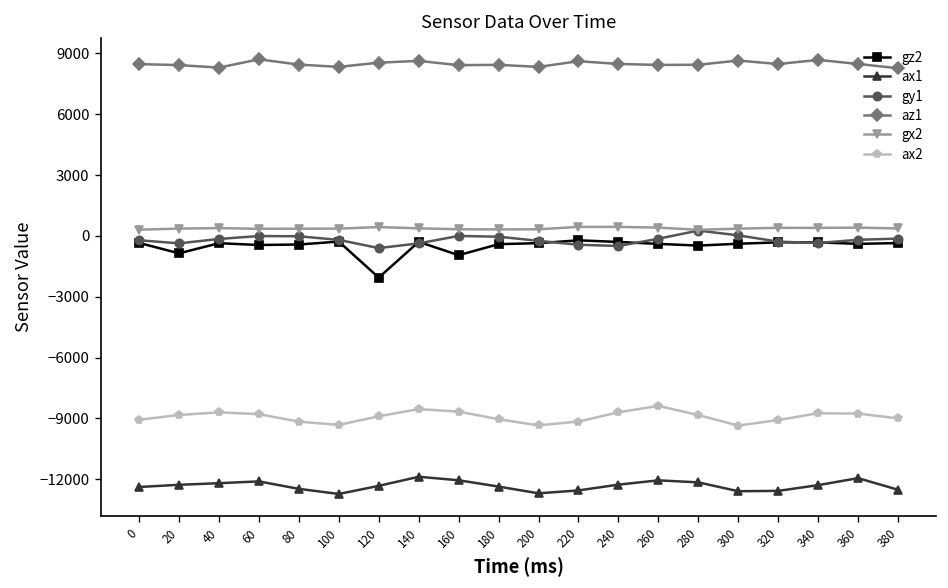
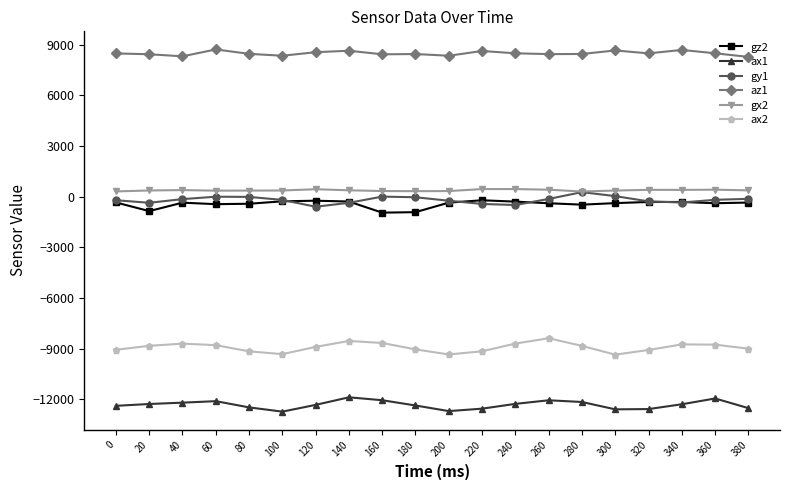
  {
    "gz2": {
      "20": -900,
      "40": -400,
      "60": -400,
      "80": -400,
-     "120": -2100,
+     "120": -200,
      "160": -1000,
-     "180": -400,
+     "180": -900,
      "220": -200,
      "240": -300,
      "260": -400,
      "280": -500,
      "300": -400,
      "360": -400,
      "380": -400
    }
  }
